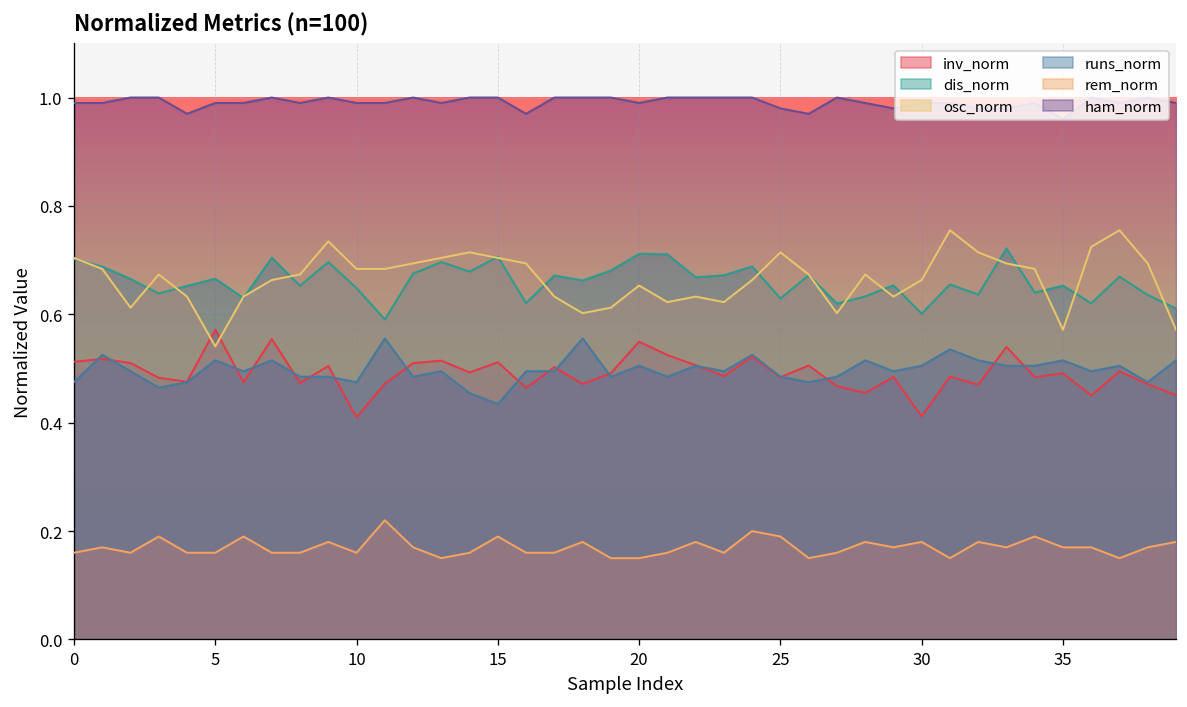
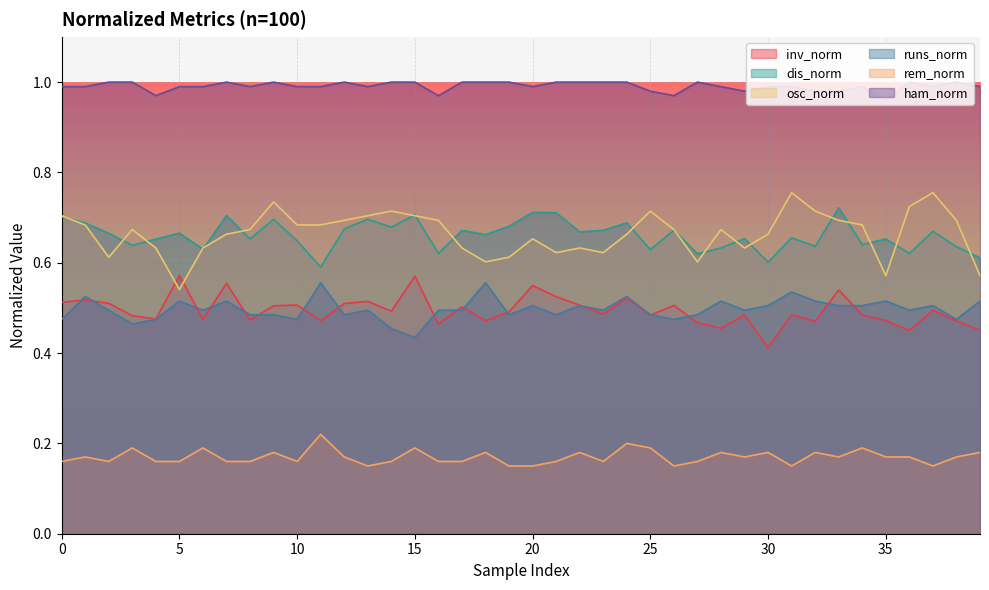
  {
    "inv_norm": {
      "0": 0.51,
      "5": 0.57,
-     "10": 0.41,
-     "15": 0.51,
+     "10": 0.51,
+     "15": 0.57,
      "20": 0.55,
      "30": 0.41,
-     "35": 0.49
+     "35": 0.47
    }
  }
